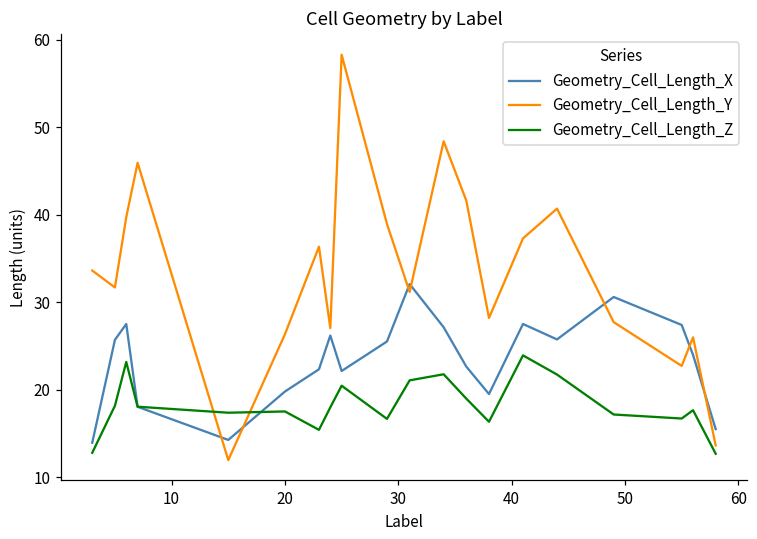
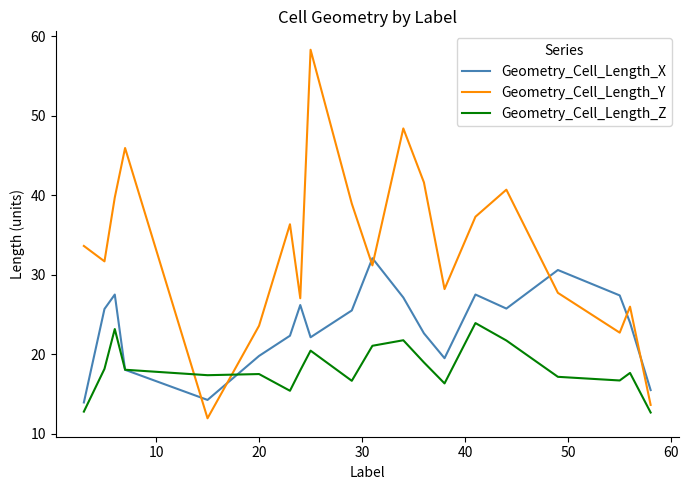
  {
    "Geometry_Cell_Length_X": {
      "20": 20
    },
    "Geometry_Cell_Length_Y": {
-     "20": 26
+     "20": 24
    },
    "Geometry_Cell_Length_Z": {
      "20": 18
    }
  }
